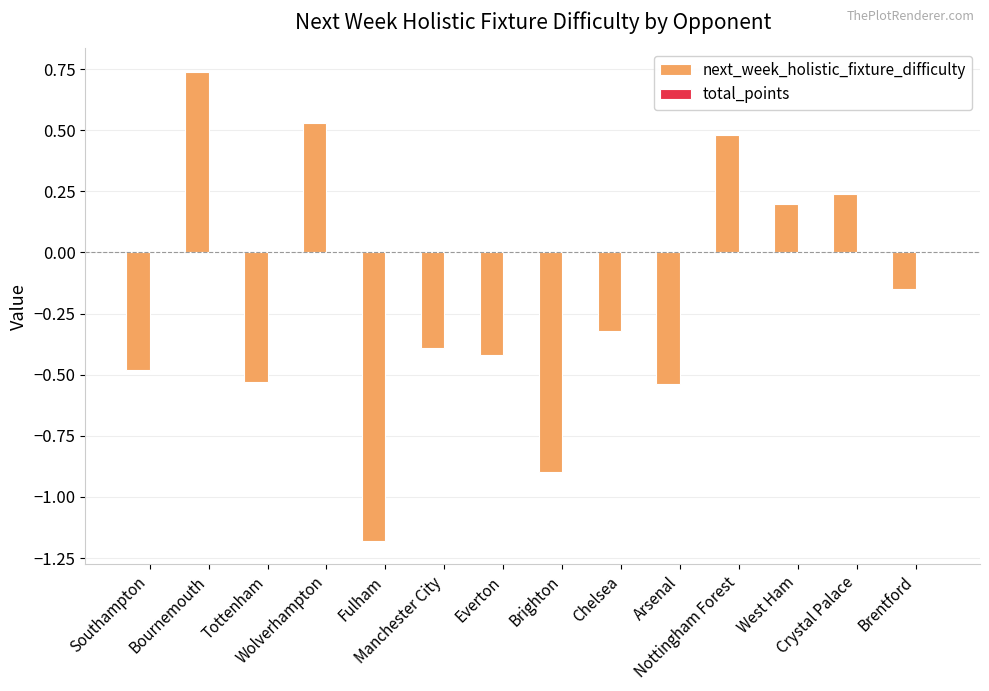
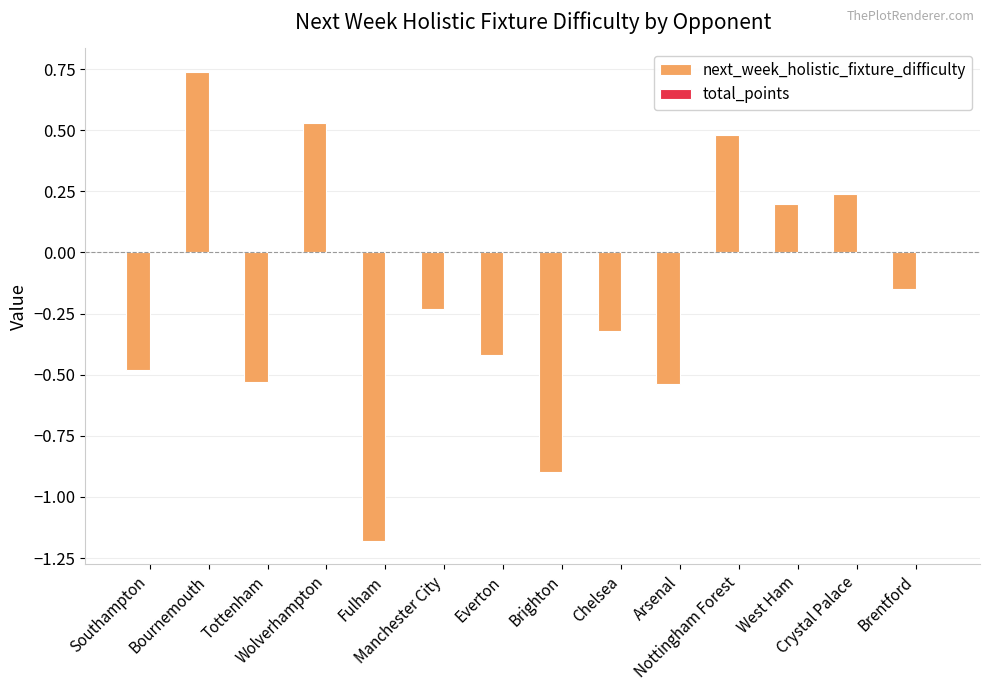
  {
    "next_week_holistic_fixture_difficulty": {
      "Southampton": -0.48,
      "Bournemouth": 0.74,
      "Tottenham": -0.53,
      "Wolverhampton": 0.53,
      "Fulham": -1.18,
-     "Manchester City": -0.39,
+     "Manchester City": -0.23,
      "Everton": -0.42,
      "Brighton": -0.90,
      "Chelsea": -0.32,
      "Arsenal": -0.54,
      "Nottingham Forest": 0.48,
      "West Ham": 0.20,
      "Crystal Palace": 0.24,
      "Brentford": -0.15
    },
    "total_points": {
      "Southampton": 0.00,
      "Bournemouth": 0.00,
      "Tottenham": 0.00,
      "Wolverhampton": 0.00,
      "Fulham": 0.00,
      "Manchester City": 0.00,
      "Everton": 0.00,
      "Brighton": 0.00,
      "Chelsea": 0.00,
      "Arsenal": 0.00,
      "Nottingham Forest": 0.00,
      "West Ham": 0.00,
      "Crystal Palace": 0.00,
      "Brentford": 0.00
    }
  }
